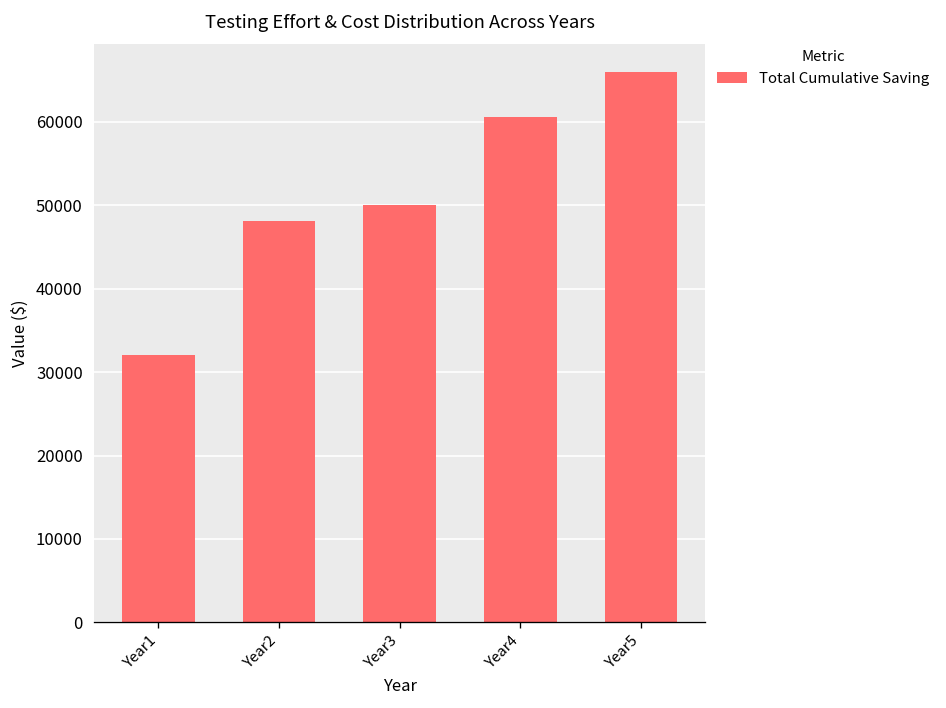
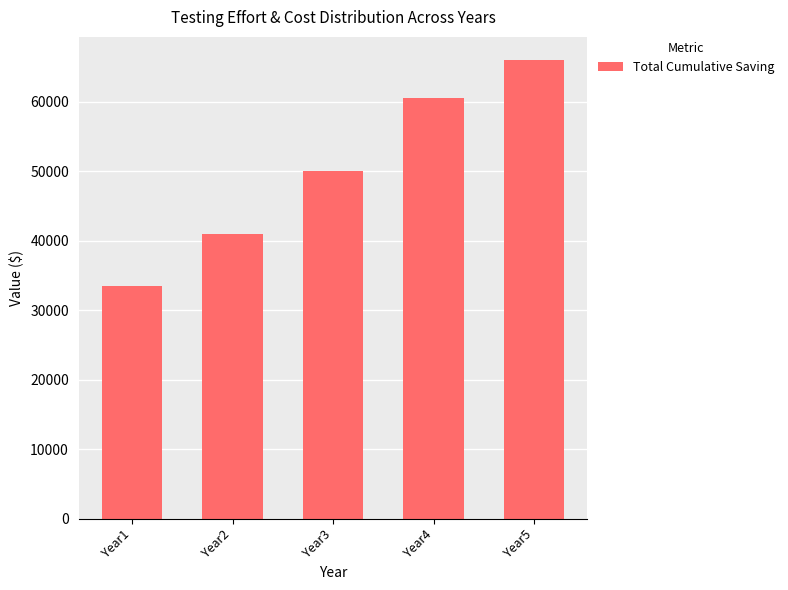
  {
-   "Year1": 32000,
-   "Year2": 48000,
+   "Year1": 33000,
+   "Year2": 41000,
    "Year3": 50000,
    "Year4": 61000,
    "Year5": 66000
  }
